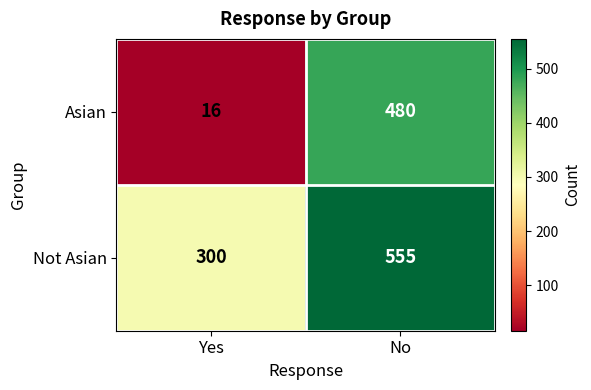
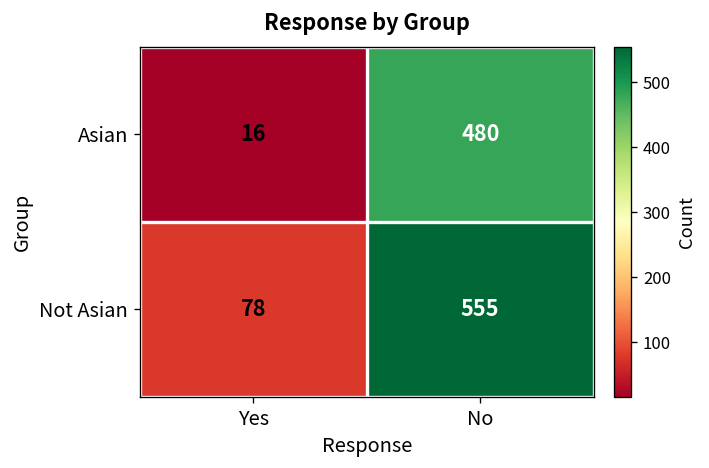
  {
    "Asian": {
      "Yes": 16,
      "No": 480
    },
    "Not Asian": {
-     "Yes": 300,
+     "Yes": 78,
      "No": 555
    }
  }
